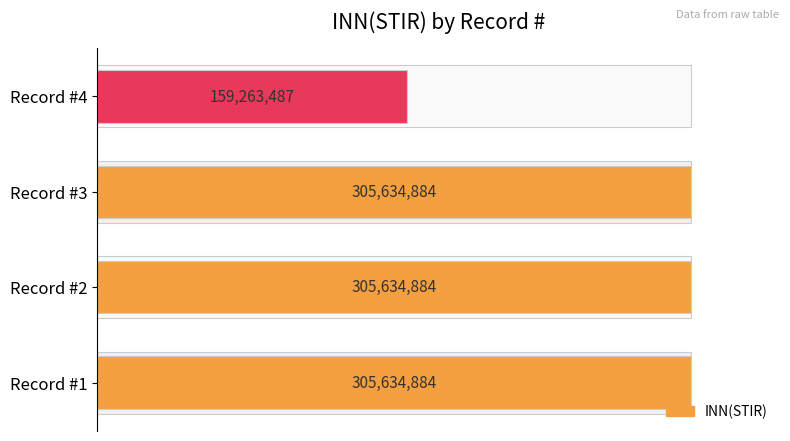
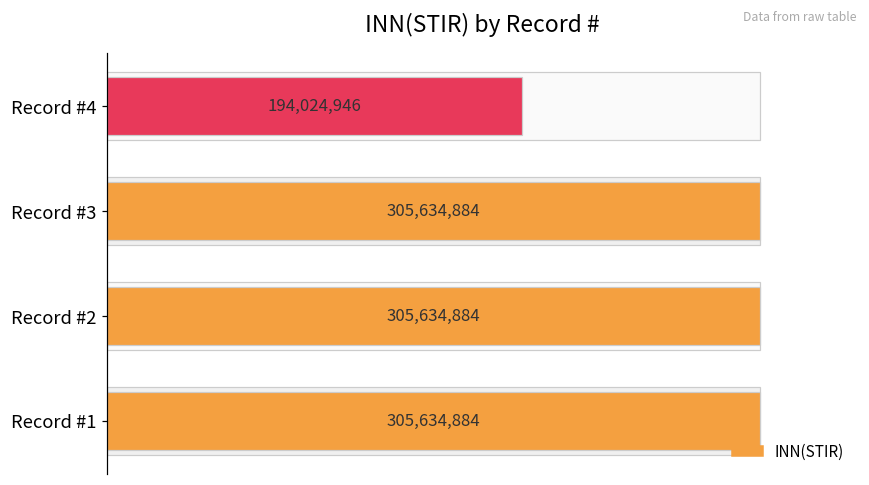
  {
    "INN(STIR)": {
-     "Record #4": "159,263,487",
+     "Record #4": "194,024,946",
      "Record #3": "305,634,884",
      "Record #2": "305,634,884",
      "Record #1": "305,634,884"
    }
  }
